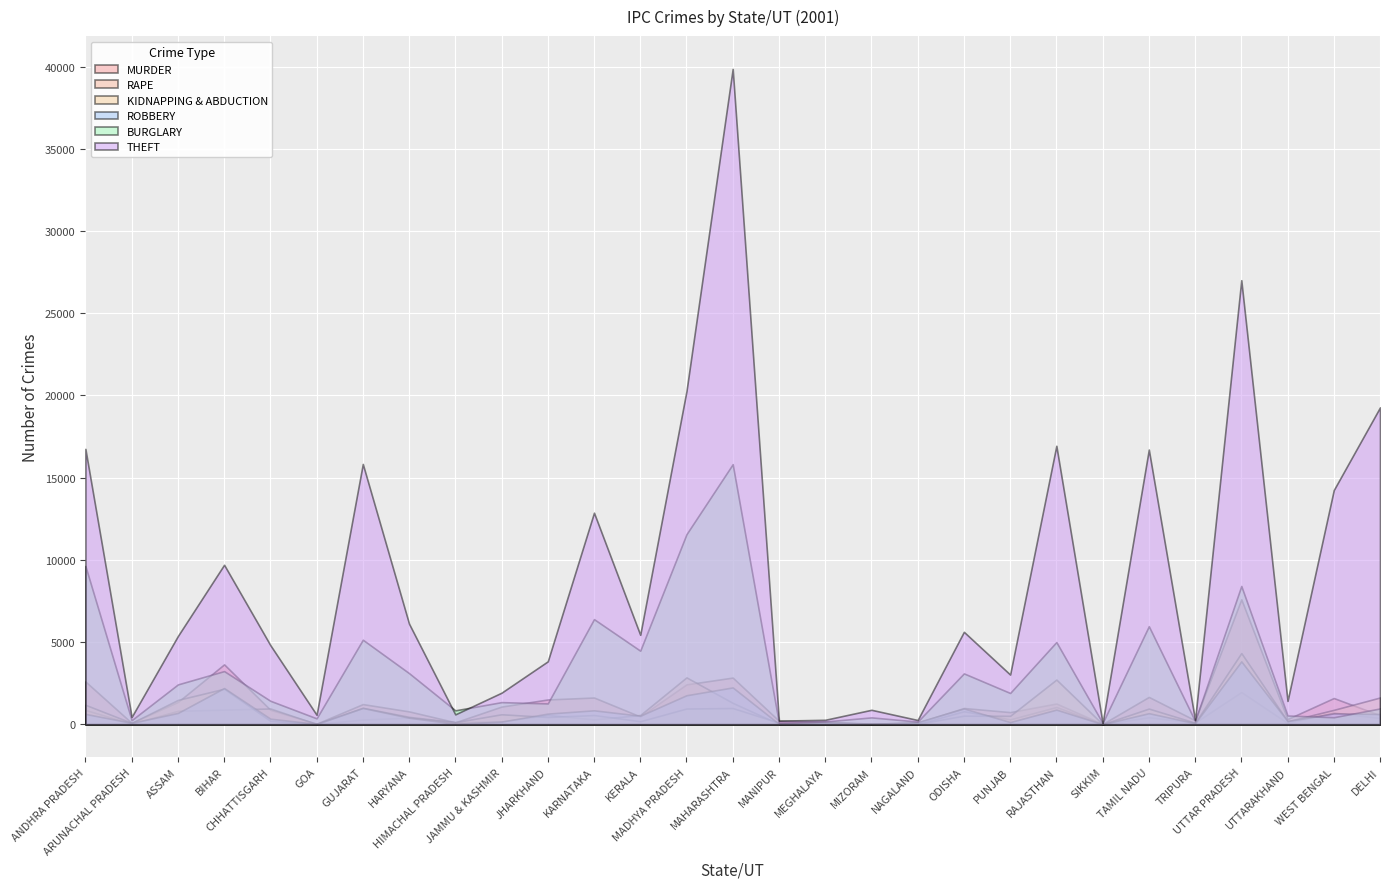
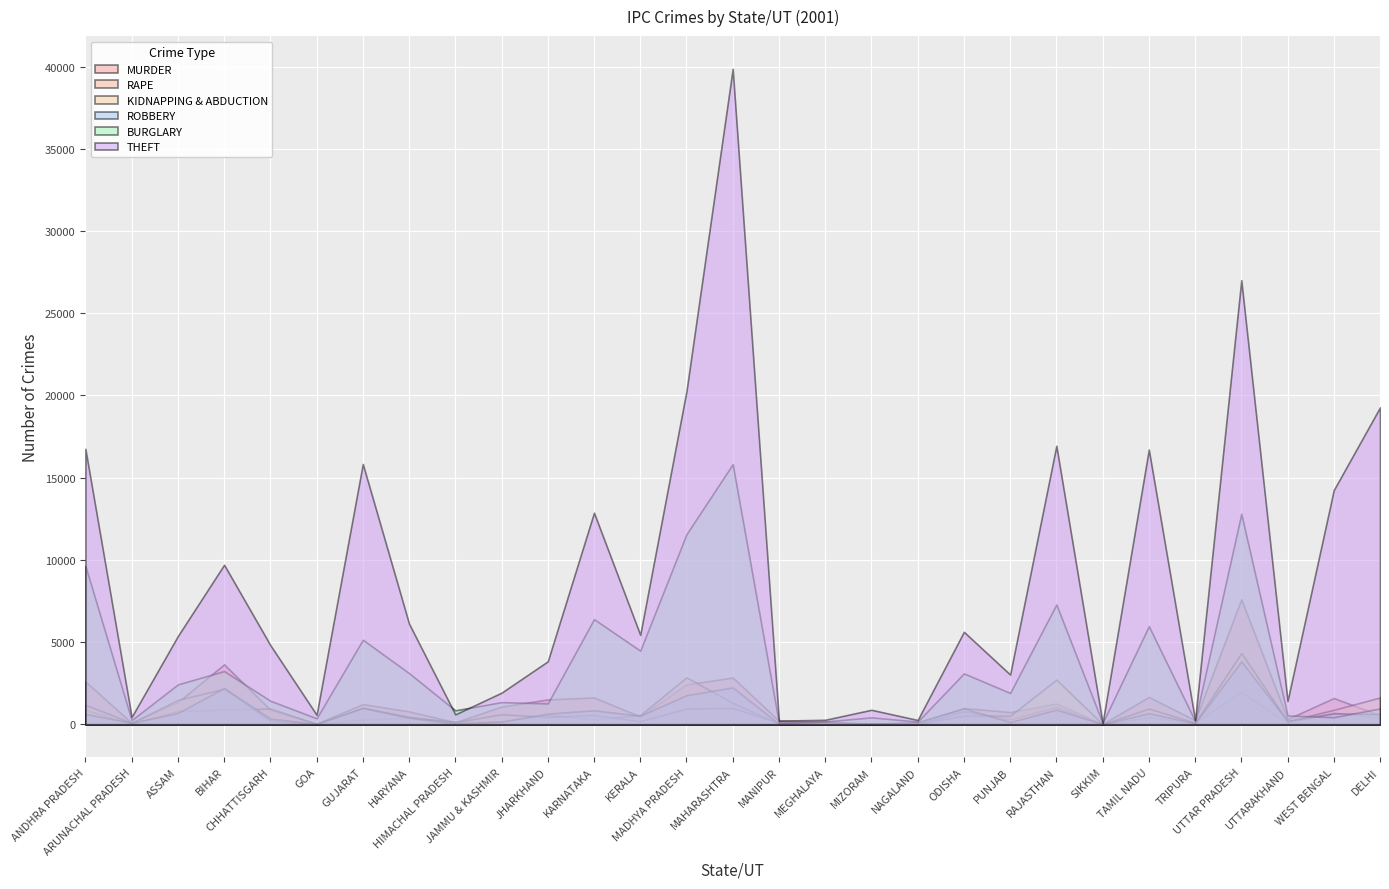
  {
    "BURGLARY": {
      "ANDHRA PRADESH": 9600,
      "ARUNACHAL PRADESH": 200,
      "ASSAM": 2400,
      "BIHAR": 3200,
      "CHHATTISGARH": 1400,
      "GOA": 400,
      "GUJARAT": 5100,
      "HARYANA": 3100,
      "HIMACHAL PRADESH": 800,
      "JAMMU & KASHMIR": 1300,
      "JHARKHAND": 1300,
      "KARNATAKA": 6400,
      "KERALA": 4500,
      "MADHYA PRADESH": 11600,
      "MAHARASHTRA": 15800,
      "MIZORAM": 400,
      "ODISHA": 3100,
      "PUNJAB": 1900,
-     "RAJASTHAN": 5000,
+     "RAJASTHAN": 7300,
      "TAMIL NADU": 6000,
-     "UTTAR PRADESH": 8400,
+     "UTTAR PRADESH": 12800,
      "UTTARAKHAND": 500,
      "WEST BENGAL": 400,
      "DELHI": 1000
    }
  }
